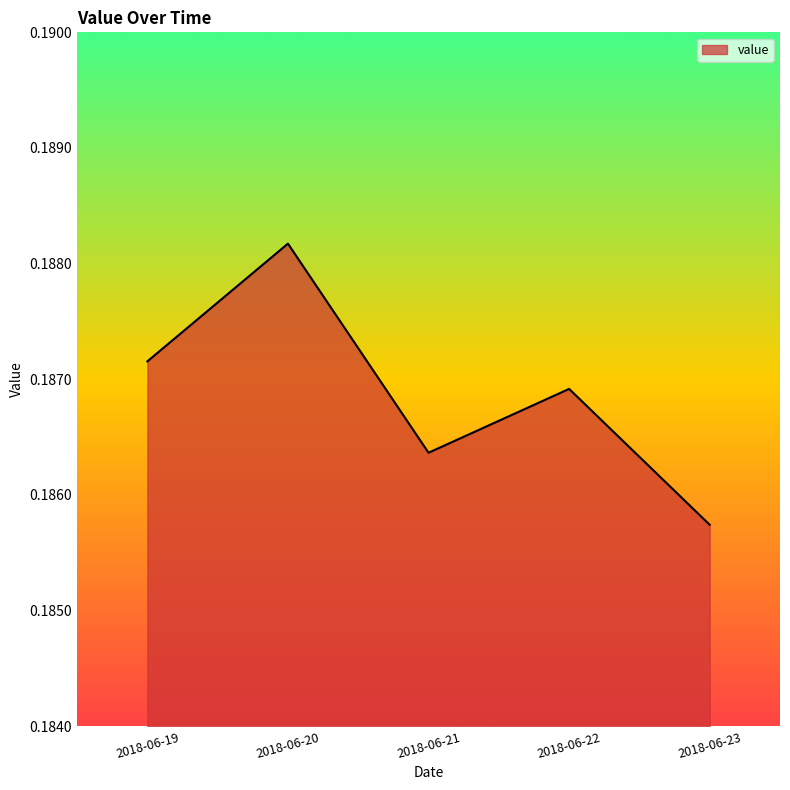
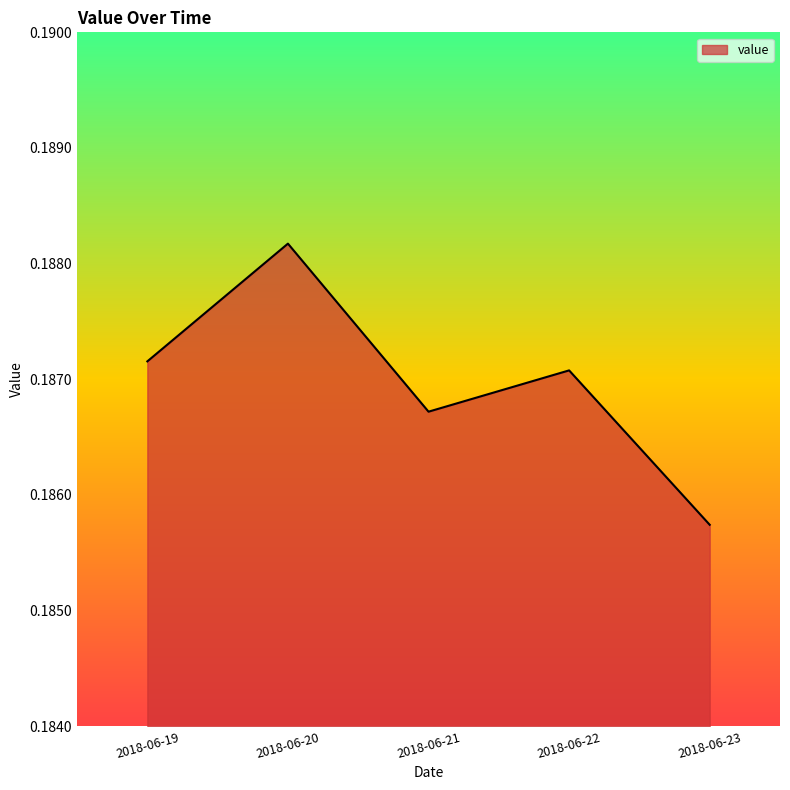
  {
    "2018-06-19": 0.18716,
    "2018-06-20": 0.18817,
-   "2018-06-21": 0.18637,
-   "2018-06-22": 0.18692,
+   "2018-06-21": 0.18672,
+   "2018-06-22": 0.18708,
    "2018-06-23": 0.18574
  }
